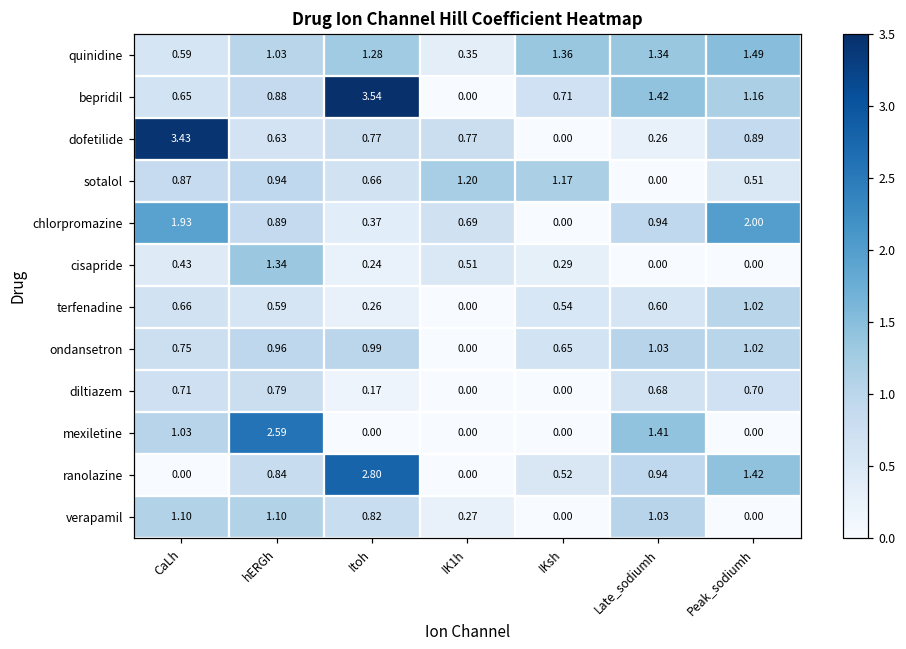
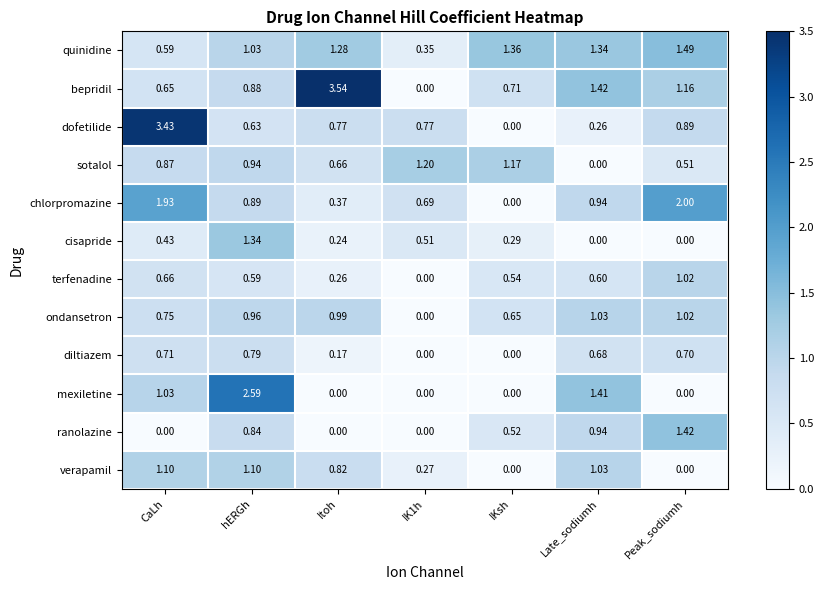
  {
    "quinidine": {
      "CaLh": 0.59,
      "hERGh": 1.03,
      "Itoh": 1.28,
      "IK1h": 0.35,
      "IKsh": 1.36,
      "Late_sodiumh": 1.34,
      "Peak_sodiumh": 1.49
    },
    "bepridil": {
      "CaLh": 0.65,
      "hERGh": 0.88,
      "Itoh": 3.54,
      "IK1h": 0.00,
      "IKsh": 0.71,
      "Late_sodiumh": 1.42,
      "Peak_sodiumh": 1.16
    },
    "dofetilide": {
      "CaLh": 3.43,
      "hERGh": 0.63,
      "Itoh": 0.77,
      "IK1h": 0.77,
      "IKsh": 0.00,
      "Late_sodiumh": 0.26,
      "Peak_sodiumh": 0.89
    },
    "sotalol": {
      "CaLh": 0.87,
      "hERGh": 0.94,
      "Itoh": 0.66,
      "IK1h": 1.20,
      "IKsh": 1.17,
      "Late_sodiumh": 0.00,
      "Peak_sodiumh": 0.51
    },
    "chlorpromazine": {
      "CaLh": 1.93,
      "hERGh": 0.89,
      "Itoh": 0.37,
      "IK1h": 0.69,
      "IKsh": 0.00,
      "Late_sodiumh": 0.94,
      "Peak_sodiumh": 2.00
    },
    "cisapride": {
      "CaLh": 0.43,
      "hERGh": 1.34,
      "Itoh": 0.24,
      "IK1h": 0.51,
      "IKsh": 0.29,
      "Late_sodiumh": 0.00,
      "Peak_sodiumh": 0.00
    },
    "terfenadine": {
      "CaLh": 0.66,
      "hERGh": 0.59,
      "Itoh": 0.26,
      "IK1h": 0.00,
      "IKsh": 0.54,
      "Late_sodiumh": 0.60,
      "Peak_sodiumh": 1.02
    },
    "ondansetron": {
      "CaLh": 0.75,
      "hERGh": 0.96,
      "Itoh": 0.99,
      "IK1h": 0.00,
      "IKsh": 0.65,
      "Late_sodiumh": 1.03,
      "Peak_sodiumh": 1.02
    },
    "diltiazem": {
      "CaLh": 0.71,
      "hERGh": 0.79,
      "Itoh": 0.17,
      "IK1h": 0.00,
      "IKsh": 0.00,
      "Late_sodiumh": 0.68,
      "Peak_sodiumh": 0.70
    },
    "mexiletine": {
      "CaLh": 1.03,
      "hERGh": 2.59,
      "Itoh": 0.00,
      "IK1h": 0.00,
      "IKsh": 0.00,
      "Late_sodiumh": 1.41,
      "Peak_sodiumh": 0.00
    },
    "ranolazine": {
      "CaLh": 0.00,
      "hERGh": 0.84,
-     "Itoh": 2.80,
+     "Itoh": 0.00,
      "IK1h": 0.00,
      "IKsh": 0.52,
      "Late_sodiumh": 0.94,
      "Peak_sodiumh": 1.42
    },
    "verapamil": {
      "CaLh": 1.10,
      "hERGh": 1.10,
      "Itoh": 0.82,
      "IK1h": 0.27,
      "IKsh": 0.00,
      "Late_sodiumh": 1.03,
      "Peak_sodiumh": 0.00
    }
  }
